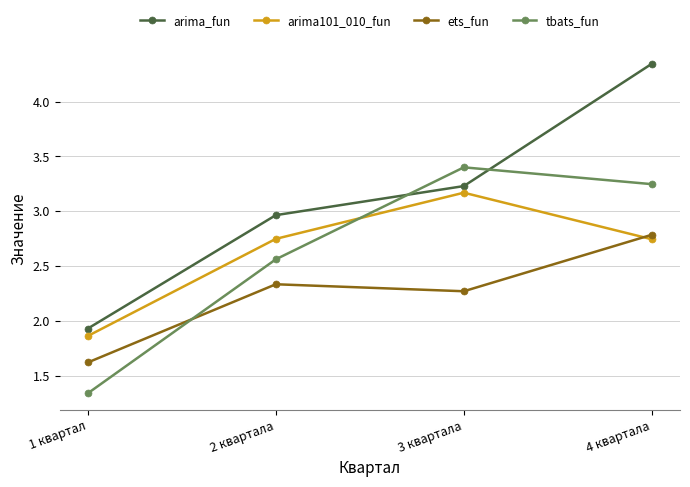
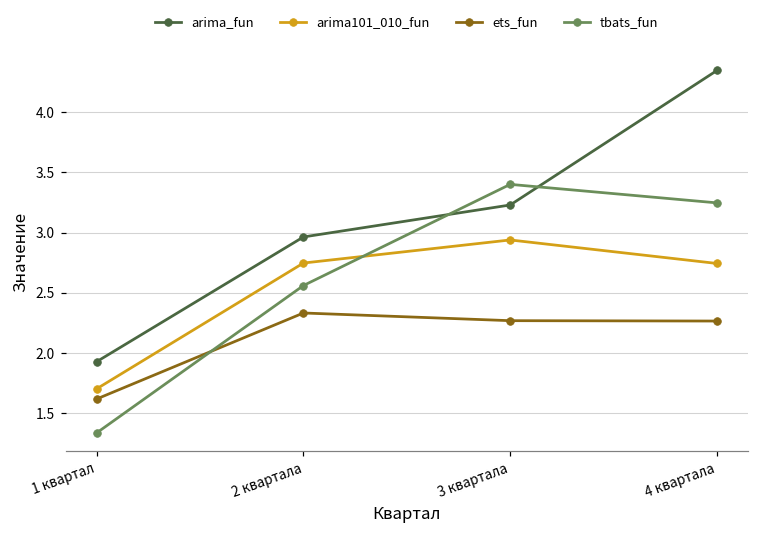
  {
    "arima101_010_fun": {
-     "1 квартал": 1.86,
+     "1 квартал": 1.70,
      "2 квартала": 2.75,
-     "3 квартала": 3.17,
+     "3 квартала": 2.94,
      "4 квартала": 2.74
    },
    "ets_fun": {
      "1 квартал": 1.62,
      "2 квартала": 2.33,
      "3 квартала": 2.27,
-     "4 квартала": 2.79
+     "4 квартала": 2.27
    }
  }
